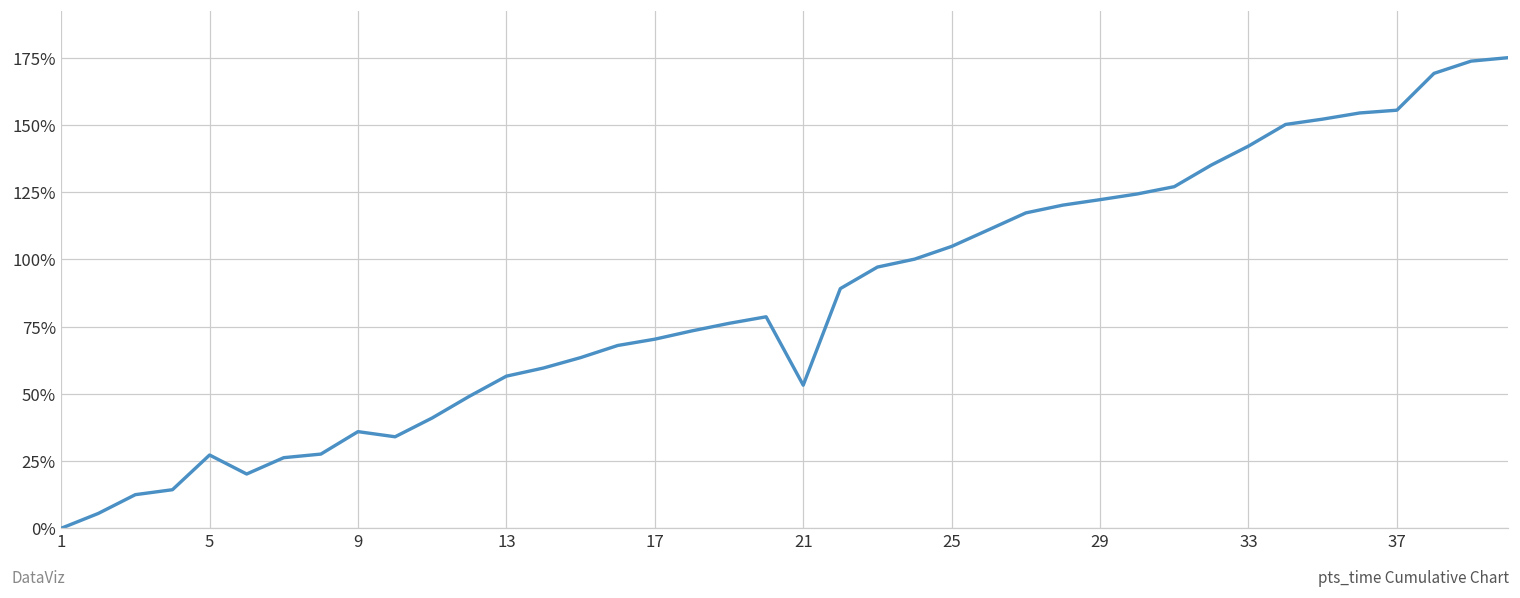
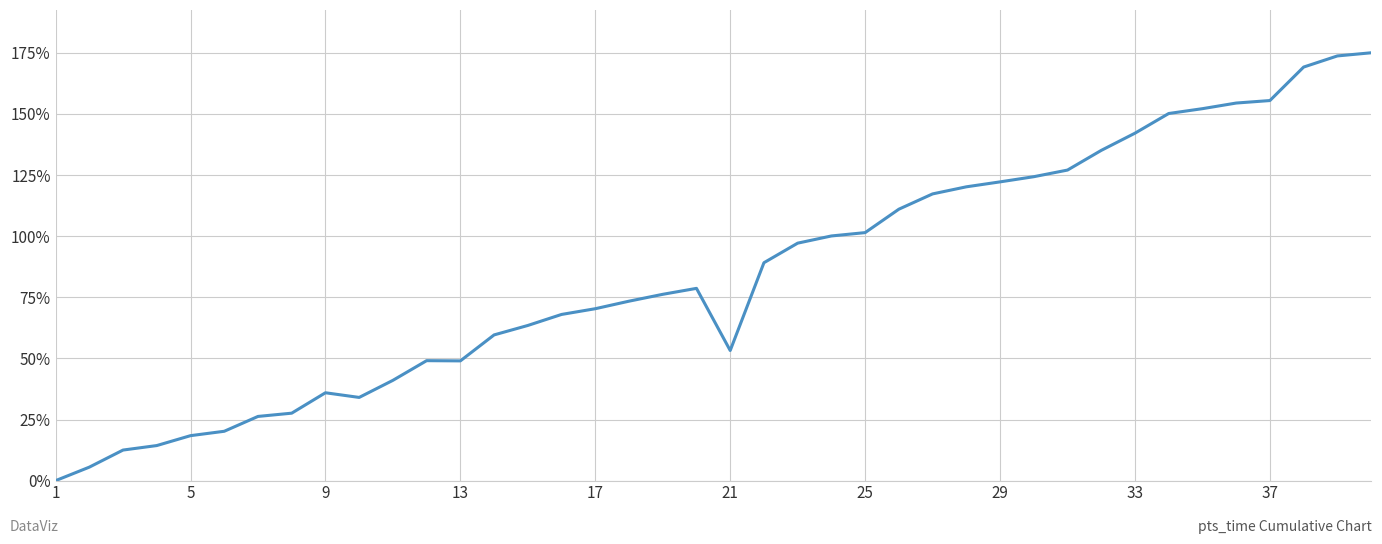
  {
    "1": "0%",
-   "5": "27%",
+   "5": "18%",
    "9": "36%",
-   "13": "57%",
+   "13": "49%",
    "17": "70%",
    "21": "53%",
-   "25": "105%",
+   "25": "101%",
    "29": "122%",
    "33": "142%",
    "37": "155%"
  }
